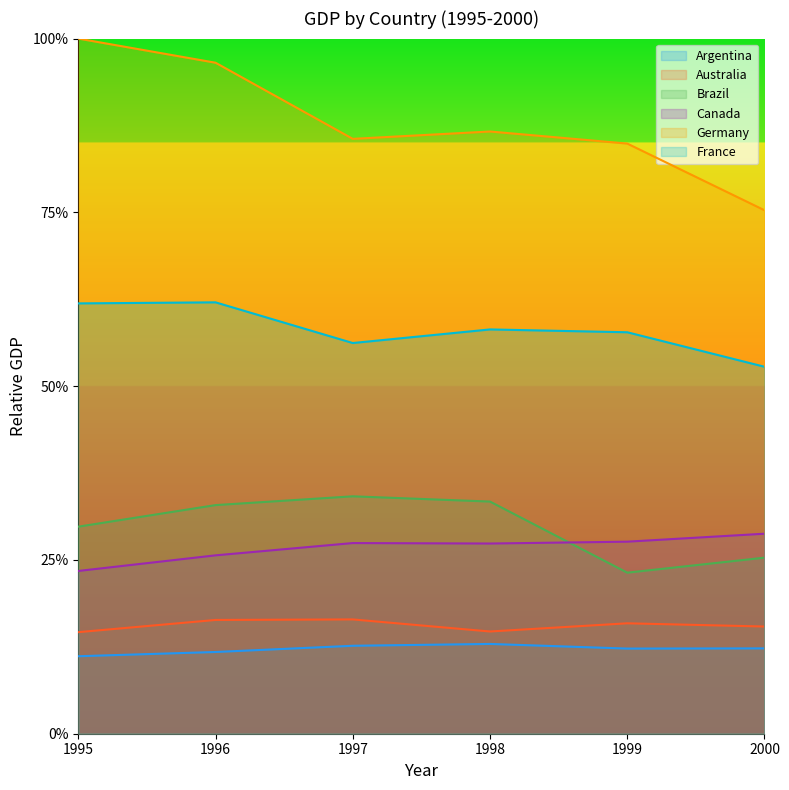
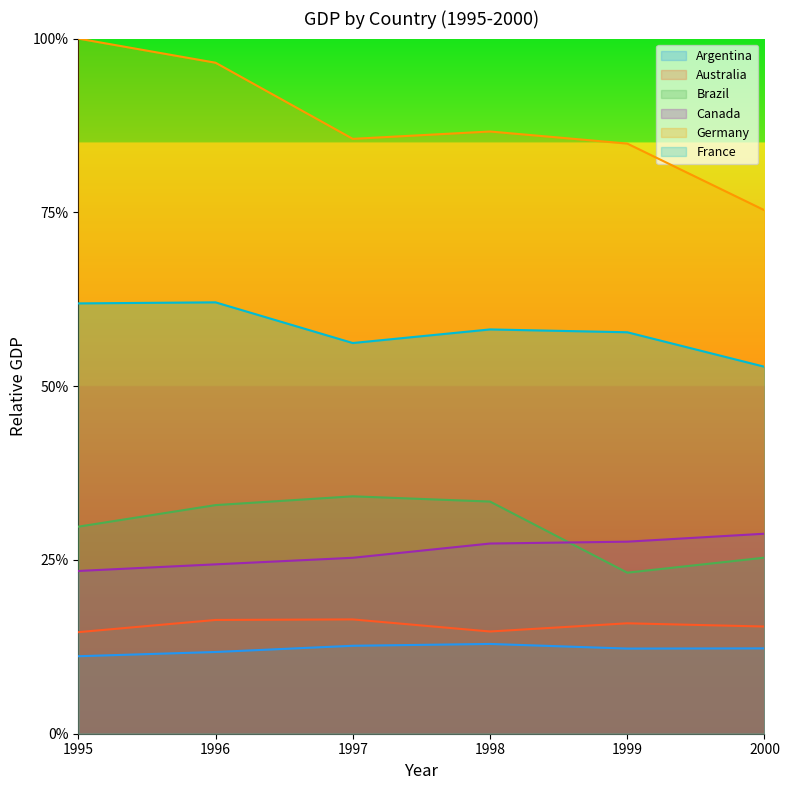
  {
    "Canada": {
      "1995": "23%",
-     "1996": "26%",
-     "1997": "27%",
+     "1996": "24%",
+     "1997": "25%",
      "1998": "27%",
      "1999": "28%",
      "2000": "29%"
    }
  }
